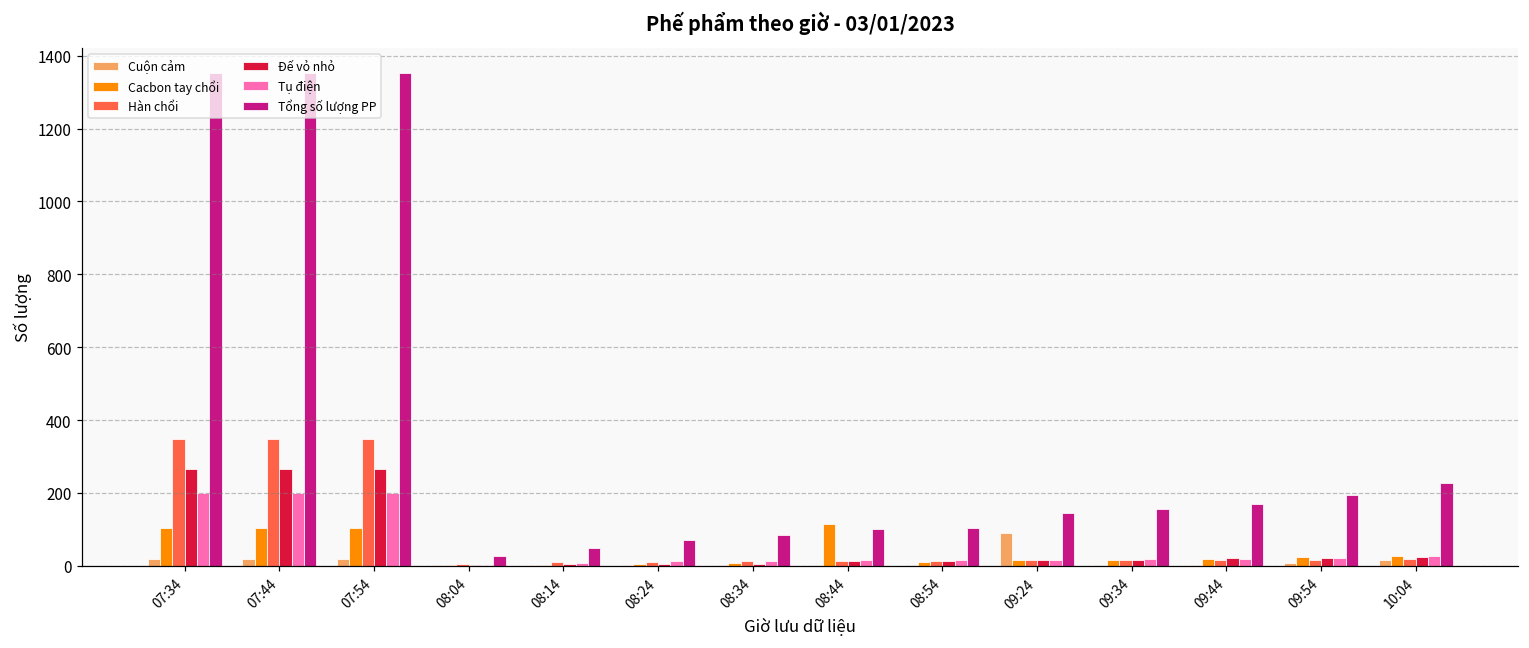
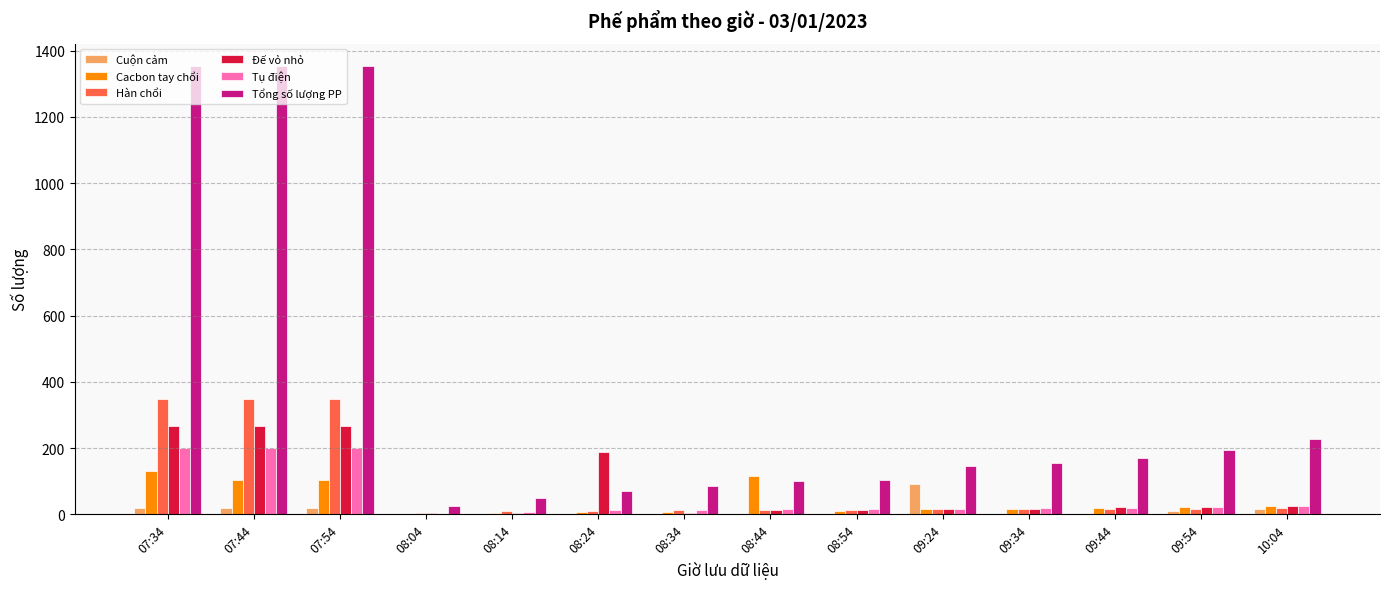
  {
    "Cuộn cảm": {
      "07:34": 20,
      "07:44": 20,
      "07:54": 20,
      "09:24": 90,
      "09:54": 10,
      "10:04": 20
    },
    "Cacbon tay chổi": {
-     "07:34": 100,
+     "07:34": 130,
      "07:44": 100,
      "07:54": 100,
      "08:44": 120,
      "08:54": 10,
      "09:24": 20,
      "09:34": 20,
      "09:44": 20,
      "09:54": 20,
      "10:04": 30
    },
    "Hàn chổi": {
      "07:34": 350,
      "07:44": 350,
      "07:54": 350,
      "08:14": 10,
      "08:24": 10,
      "08:34": 10,
      "08:44": 10,
      "08:54": 10,
      "09:24": 20,
      "09:34": 20,
      "09:44": 20,
      "09:54": 20,
      "10:04": 20
    },
    "Đế vỏ nhỏ": {
      "07:34": 270,
      "07:44": 270,
      "07:54": 270,
-     "08:24": 0,
+     "08:24": 190,
      "08:44": 10,
      "08:54": 10,
      "09:24": 20,
      "09:34": 20,
      "09:44": 20,
      "09:54": 20,
      "10:04": 30
    },
    "Tụ điện": {
      "07:34": 200,
      "07:44": 200,
      "07:54": 200,
      "08:24": 10,
      "08:34": 10,
      "08:44": 20,
      "08:54": 20,
      "09:24": 20,
      "09:34": 20,
      "09:44": 20,
      "09:54": 20,
      "10:04": 30
    },
    "Tổng số lượng PP": {
      "07:54": 1350,
      "08:04": 30,
      "08:14": 50,
      "08:24": 70,
      "08:34": 90,
      "08:44": 100,
      "08:54": 100,
      "09:24": 150,
      "09:34": 160,
      "09:44": 170,
      "09:54": 190,
      "10:04": 230
    }
  }
